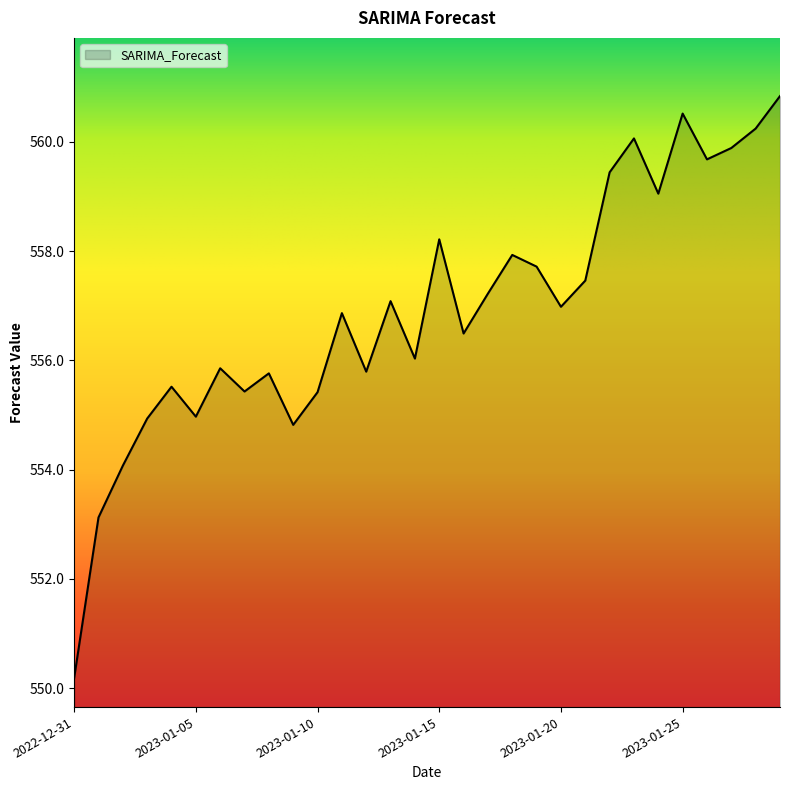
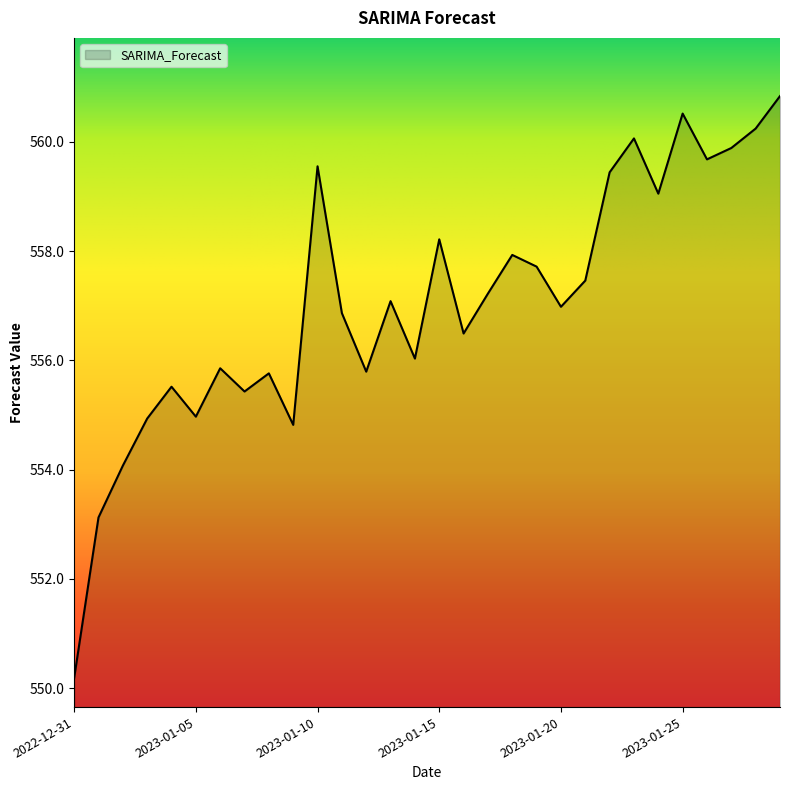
  {
    "2022-12-31": 550.2,
    "2023-01-05": 555.0,
-   "2023-01-10": 555.4,
+   "2023-01-10": 559.6,
    "2023-01-15": 558.2,
    "2023-01-20": 557.0,
    "2023-01-25": 560.5
  }
